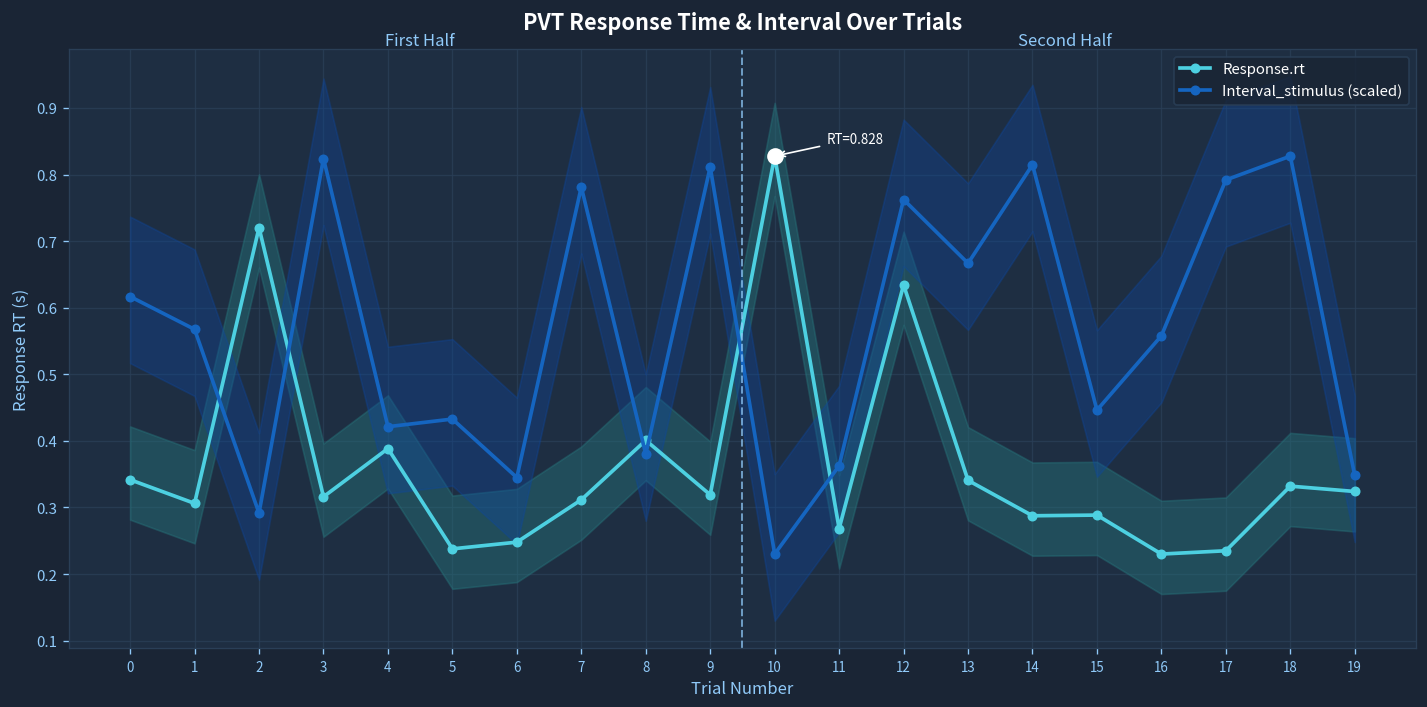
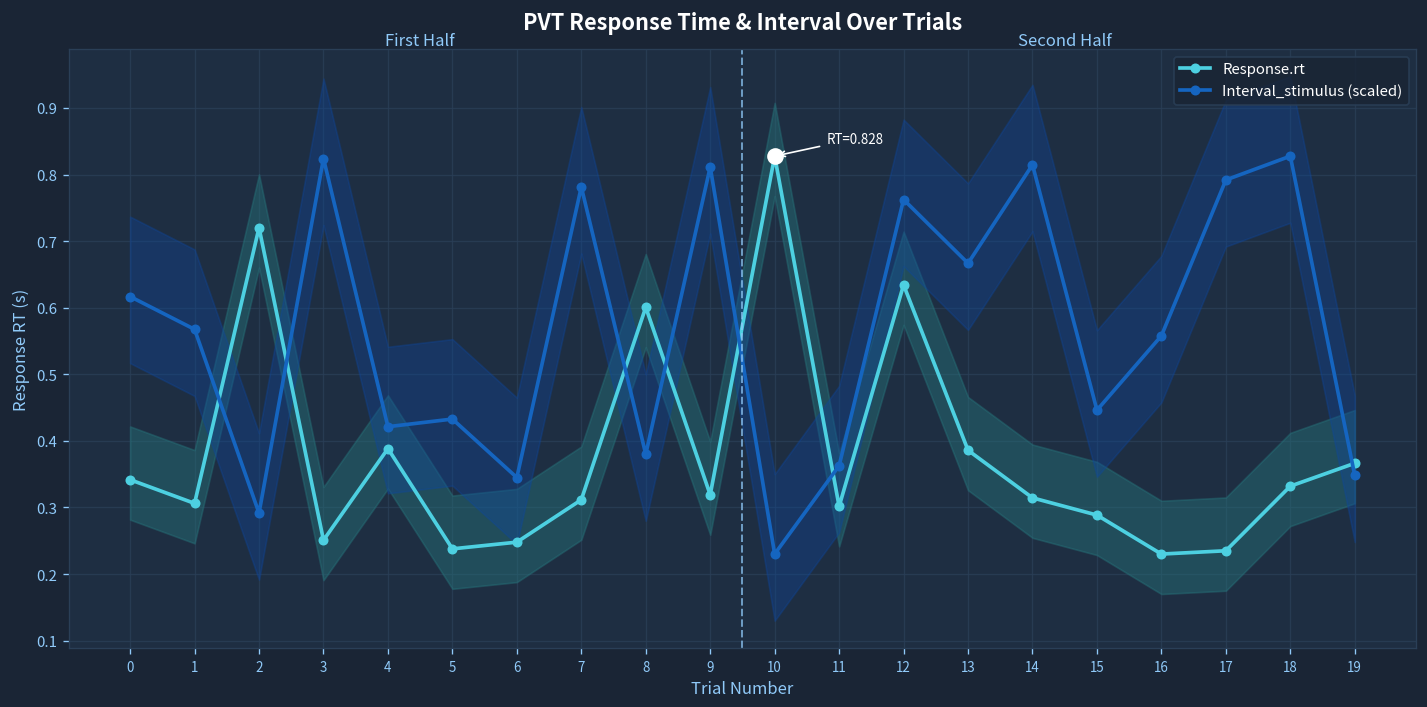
  {
    "Response.rt": {
      "0": 0.34,
      "1": 0.31,
      "2": 0.72,
-     "3": 0.32,
+     "3": 0.25,
      "4": 0.39,
      "5": 0.24,
      "6": 0.25,
      "7": 0.31,
-     "8": 0.40,
+     "8": 0.60,
      "9": 0.32,
-     "11": 0.27,
+     "11": 0.30,
      "12": 0.63,
-     "13": 0.34,
-     "14": 0.29,
+     "13": 0.39,
+     "14": 0.31,
      "15": 0.29,
      "16": 0.23,
      "17": 0.24,
      "18": 0.33,
-     "19": 0.32
+     "19": 0.37
    }
  }
